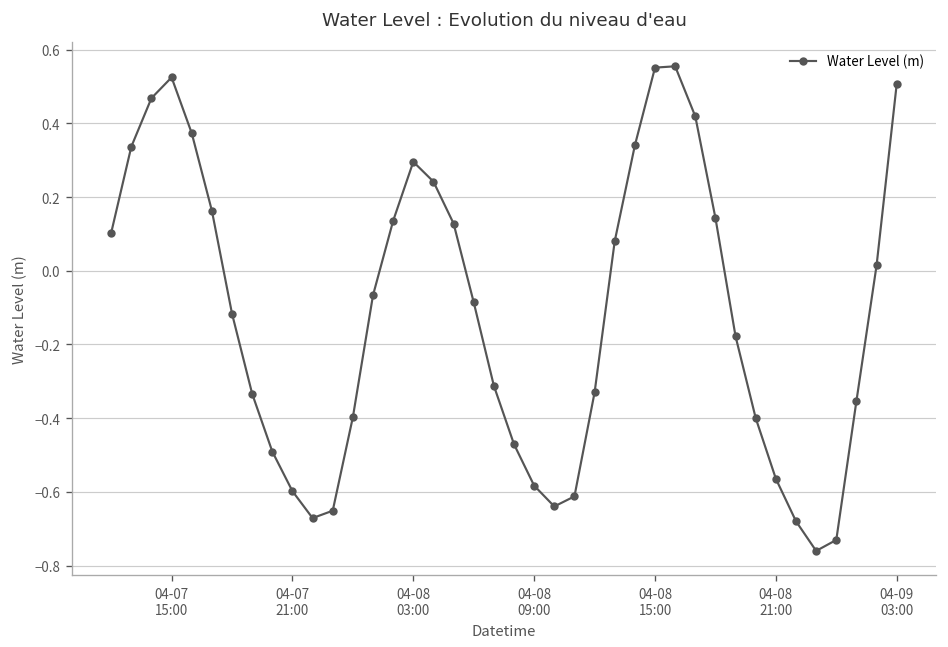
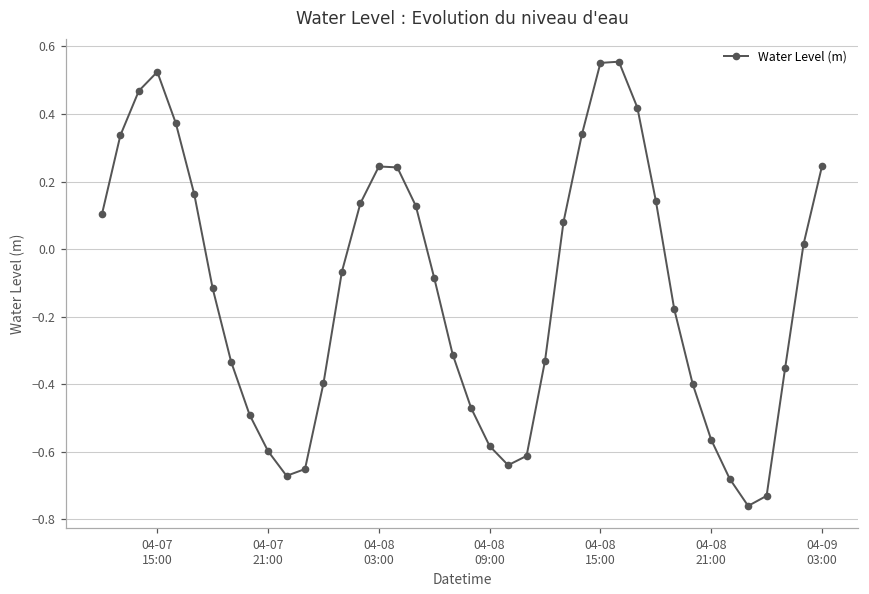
  {
    "04-07 15:00": 0.52,
    "04-07 21:00": -0.60,
-   "04-08 03:00": 0.30,
+   "04-08 03:00": 0.24,
    "04-08 09:00": -0.58,
    "04-08 15:00": 0.55,
    "04-08 21:00": -0.56,
-   "04-09 03:00": 0.51
+   "04-09 03:00": 0.25
  }
